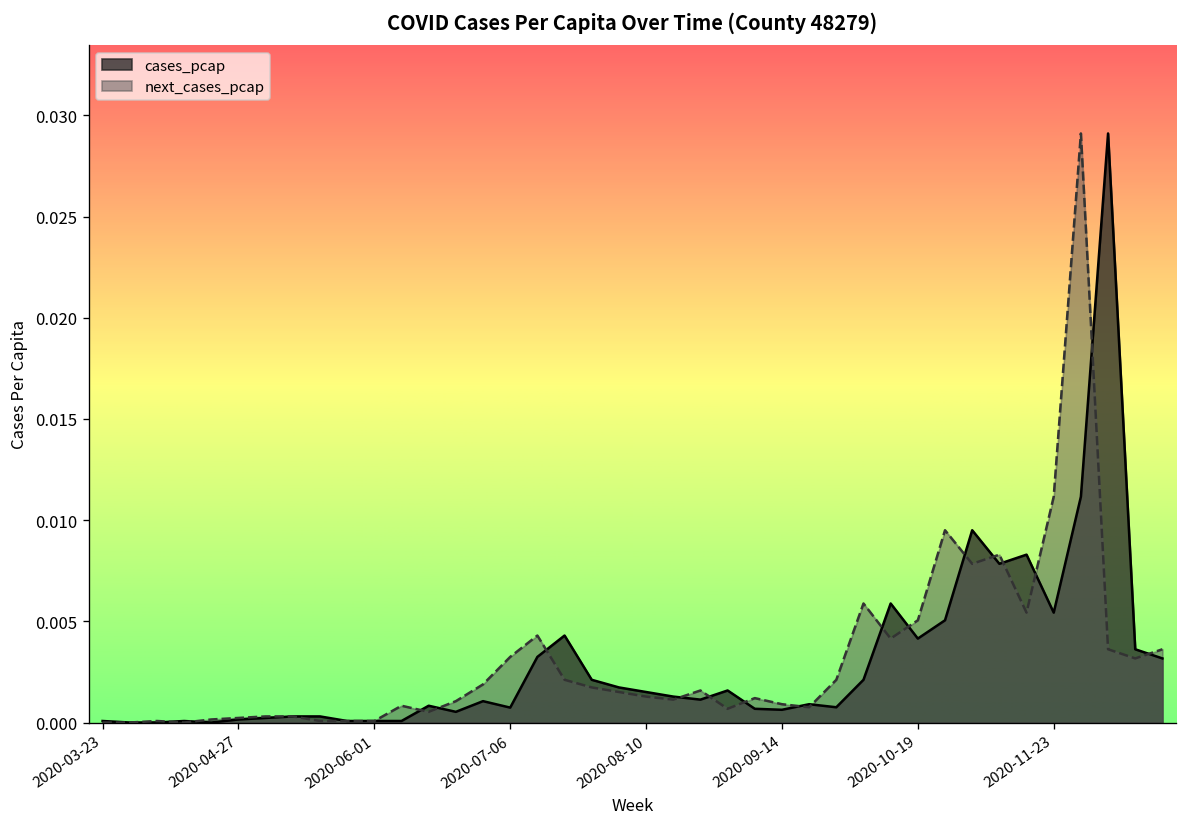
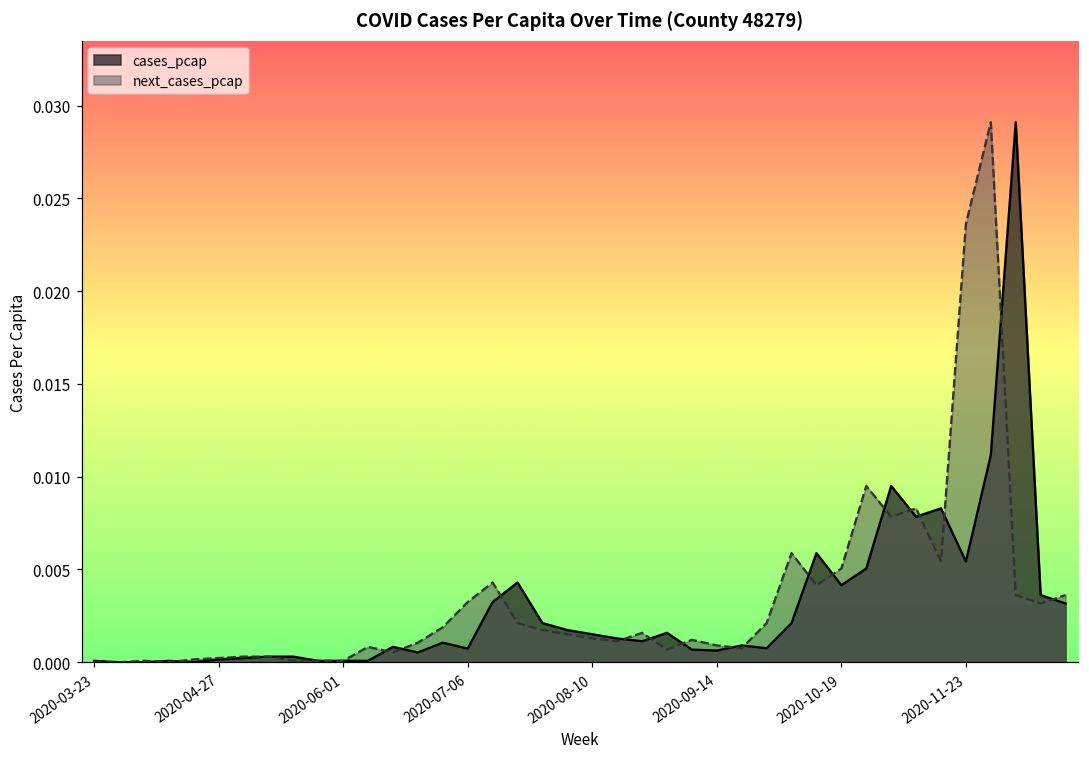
  {
    "cases_pcap": {
      "2020-07-06": 0.0007,
      "2020-08-10": 0.0015,
      "2020-09-14": 0.0006,
      "2020-10-19": 0.0041,
      "2020-11-23": 0.0054
    },
    "next_cases_pcap": {
      "2020-07-06": 0.0032,
      "2020-08-10": 0.0013,
      "2020-09-14": 0.0009,
      "2020-10-19": 0.0051,
-     "2020-11-23": 0.0112
+     "2020-11-23": 0.0236
    }
  }
